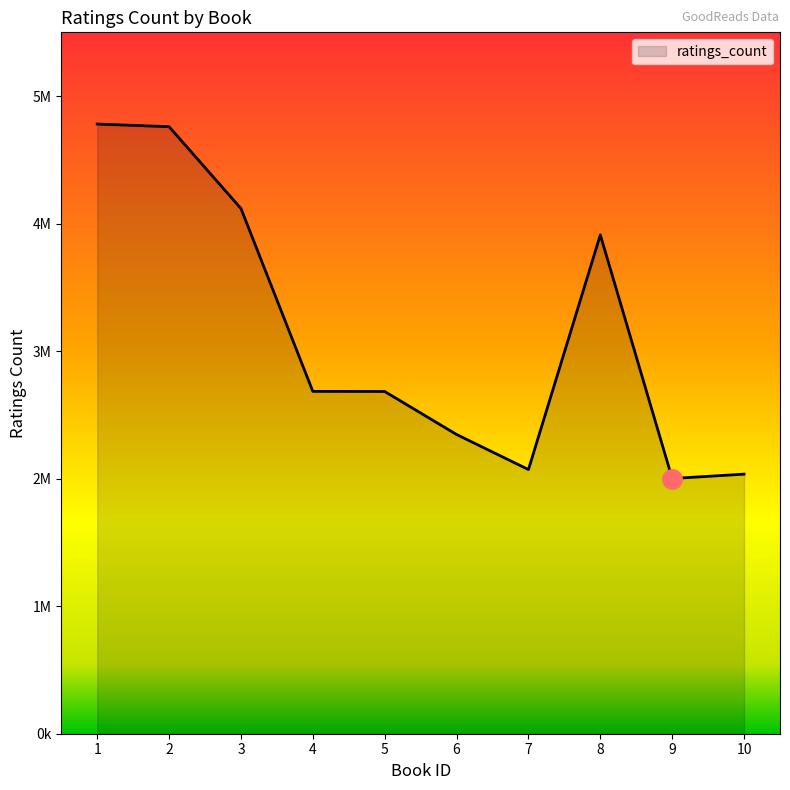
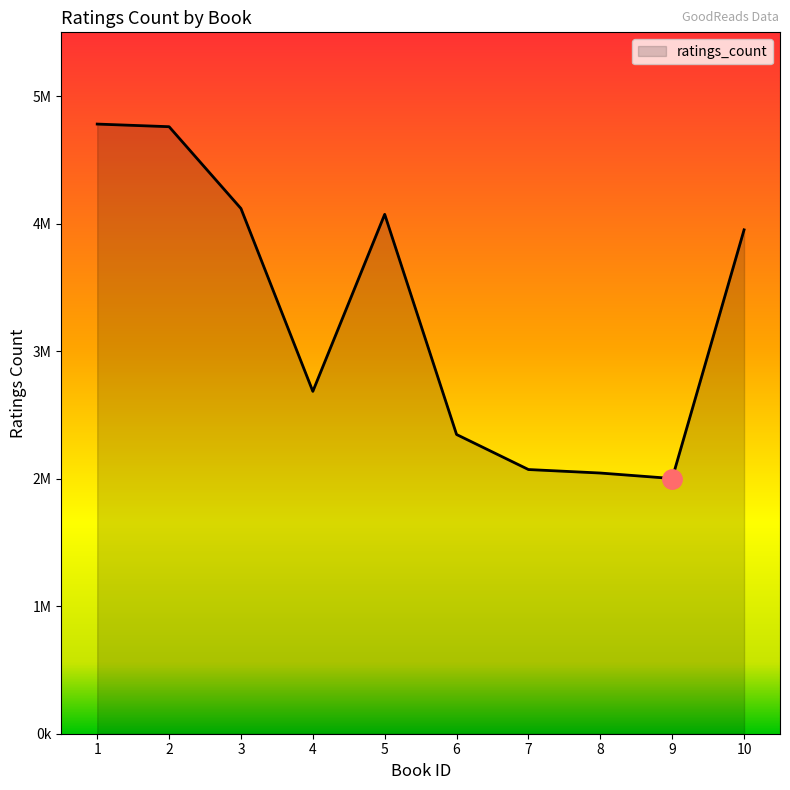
  {
    "ratings_count": {
      "1": 4780000,
      "2": 4760000,
      "3": 4120000,
      "4": 2680000,
-     "5": 2680000,
+     "5": 4070000,
      "6": 2350000,
      "7": 2070000,
-     "8": 3910000,
-     "10": 2040000
+     "8": 2040000,
+     "10": 3950000
    }
  }
